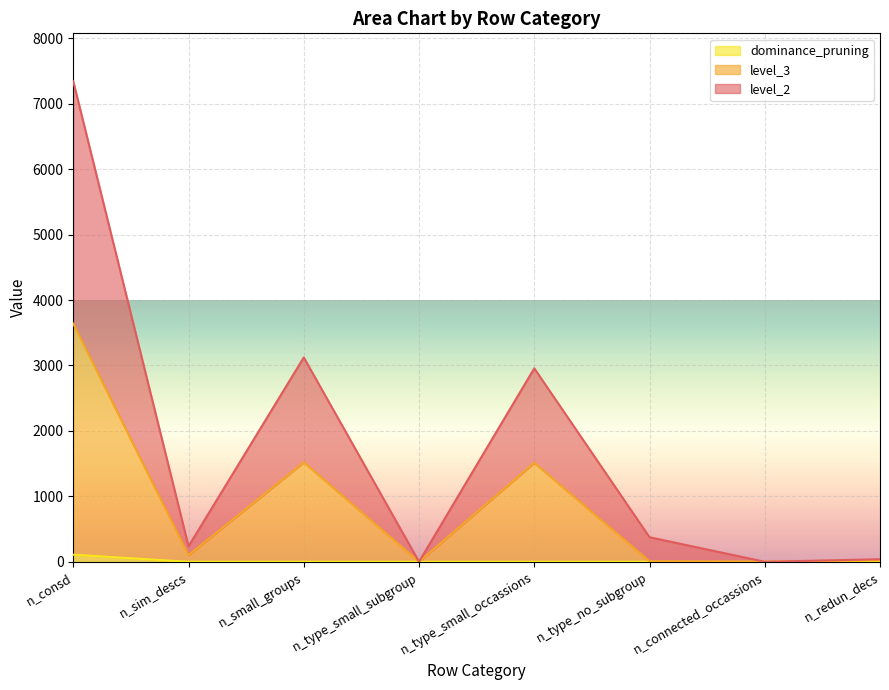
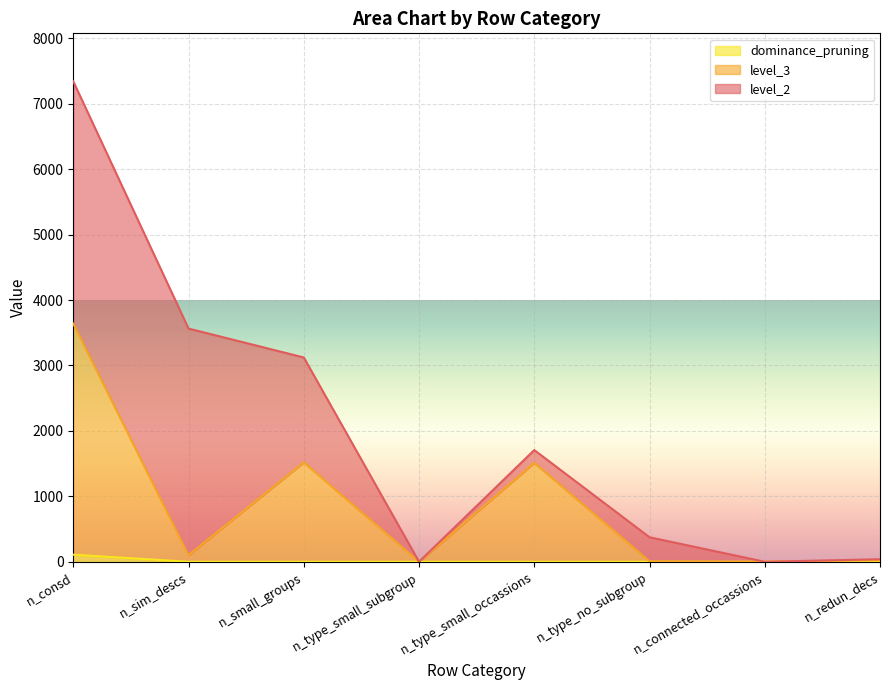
  {
    "level_2": {
      "n_consd": 3700,
-     "n_sim_descs": 100,
+     "n_sim_descs": 3500,
      "n_small_groups": 1600,
-     "n_type_small_occassions": 1400,
+     "n_type_small_occassions": 200,
      "n_type_no_subgroup": 400
    }
  }
